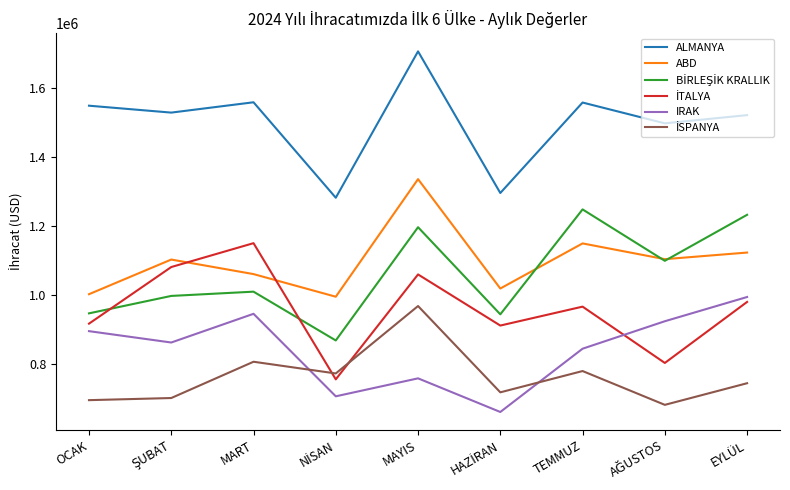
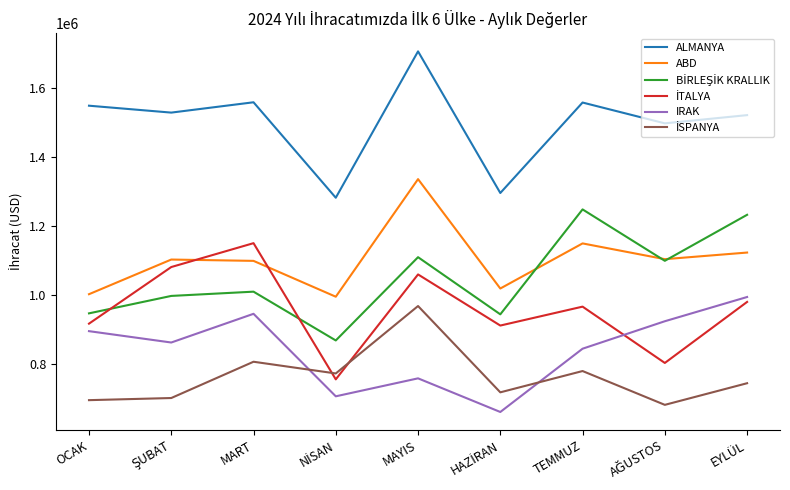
  {
    "ALMANYA": {
      "OCAK": 1550000,
      "ŞUBAT": 1530000,
      "MART": 1560000,
      "NİSAN": 1280000,
      "MAYIS": 1710000,
      "HAZİRAN": 1300000,
      "TEMMUZ": 1560000
    },
    "ABD": {
      "OCAK": 1000000,
      "ŞUBAT": 1100000,
-     "MART": 1060000,
+     "MART": 1100000,
      "NİSAN": 1000000,
      "MAYIS": 1340000,
      "HAZİRAN": 1020000,
      "TEMMUZ": 1150000,
      "EYLÜL": 1120000
    },
    "BİRLEŞİK KRALLIK": {
      "OCAK": 950000,
      "ŞUBAT": 1000000,
      "MART": 1010000,
      "NİSAN": 870000,
-     "MAYIS": 1200000,
+     "MAYIS": 1110000,
      "HAZİRAN": 940000,
      "TEMMUZ": 1250000,
      "EYLÜL": 1230000
    },
    "İTALYA": {
      "OCAK": 920000,
      "ŞUBAT": 1080000,
      "MART": 1150000,
      "NİSAN": 760000,
      "MAYIS": 1060000,
      "HAZİRAN": 910000,
      "TEMMUZ": 970000,
      "AĞUSTOS": 800000,
      "EYLÜL": 980000
    },
    "IRAK": {
      "OCAK": 900000,
      "ŞUBAT": 860000,
      "MART": 950000,
      "NİSAN": 710000,
      "MAYIS": 760000,
      "HAZİRAN": 660000,
      "TEMMUZ": 840000,
      "AĞUSTOS": 920000,
      "EYLÜL": 990000
    },
    "İSPANYA": {
      "OCAK": 700000,
      "ŞUBAT": 700000,
      "MART": 810000,
      "NİSAN": 770000,
      "MAYIS": 970000,
      "HAZİRAN": 720000,
      "TEMMUZ": 780000,
      "AĞUSTOS": 680000,
      "EYLÜL": 740000
    }
  }
